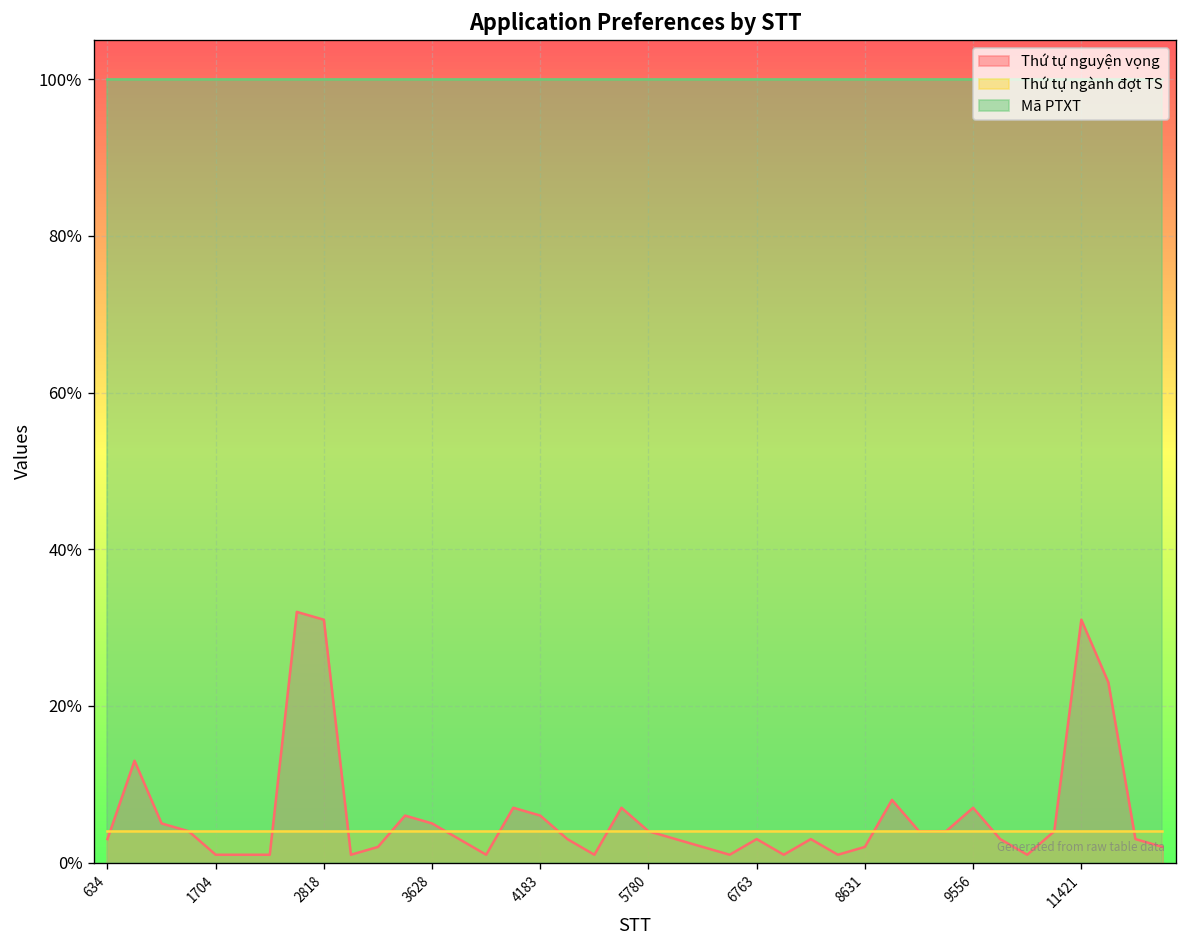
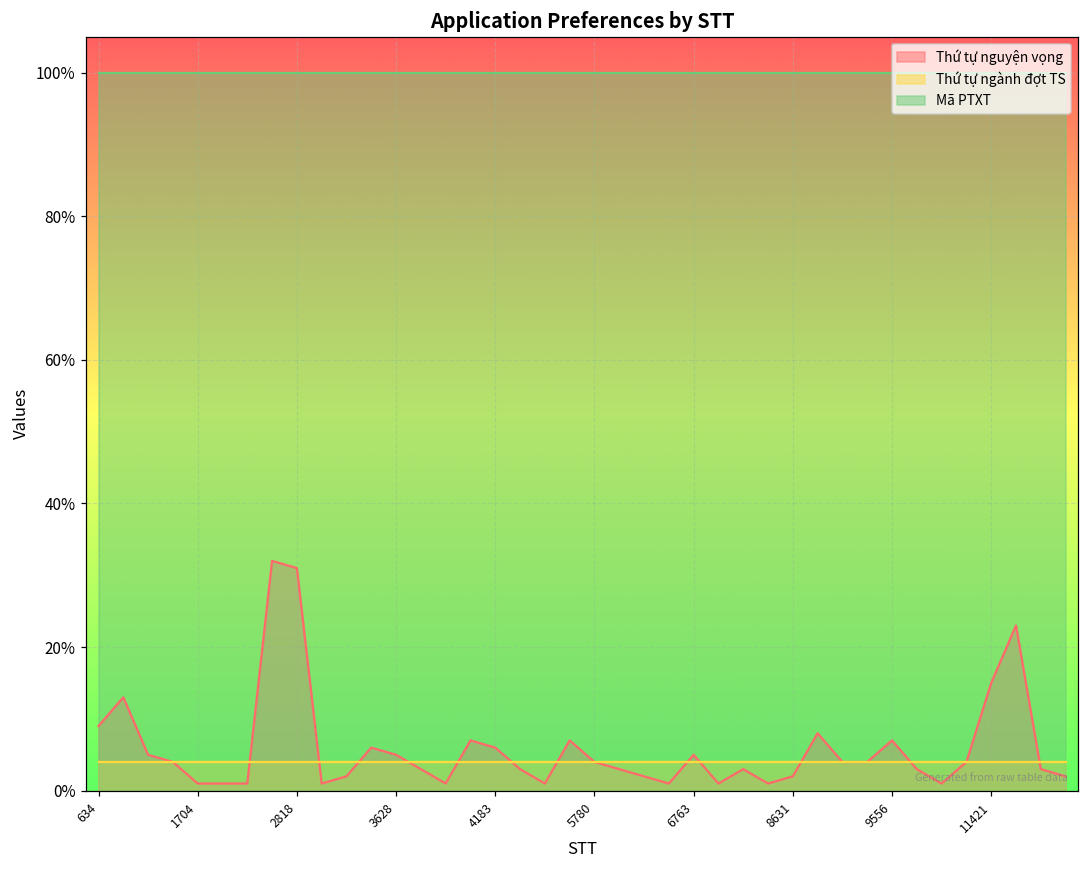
  {
    "Thứ tự nguyện vọng": {
-     "634": "3%",
+     "634": "9%",
      "1704": "1%",
      "2818": "31%",
      "3628": "5%",
      "4183": "6%",
-     "6763": "3%",
+     "6763": "5%",
      "8631": "2%",
      "9556": "7%",
-     "11421": "31%"
+     "11421": "15%"
    },
    "Thứ tự ngành đợt TS": {
      "634": "4%",
      "1704": "4%",
      "2818": "4%",
      "3628": "4%",
      "4183": "4%",
      "6763": "4%",
      "8631": "4%",
      "9556": "4%",
      "11421": "4%"
    },
    "Mã PTXT": {
      "634": "100%",
      "1704": "100%",
      "2818": "100%",
      "3628": "100%",
      "4183": "100%",
      "5780": "100%",
      "6763": "100%",
      "8631": "100%",
      "9556": "100%"
    }
  }
